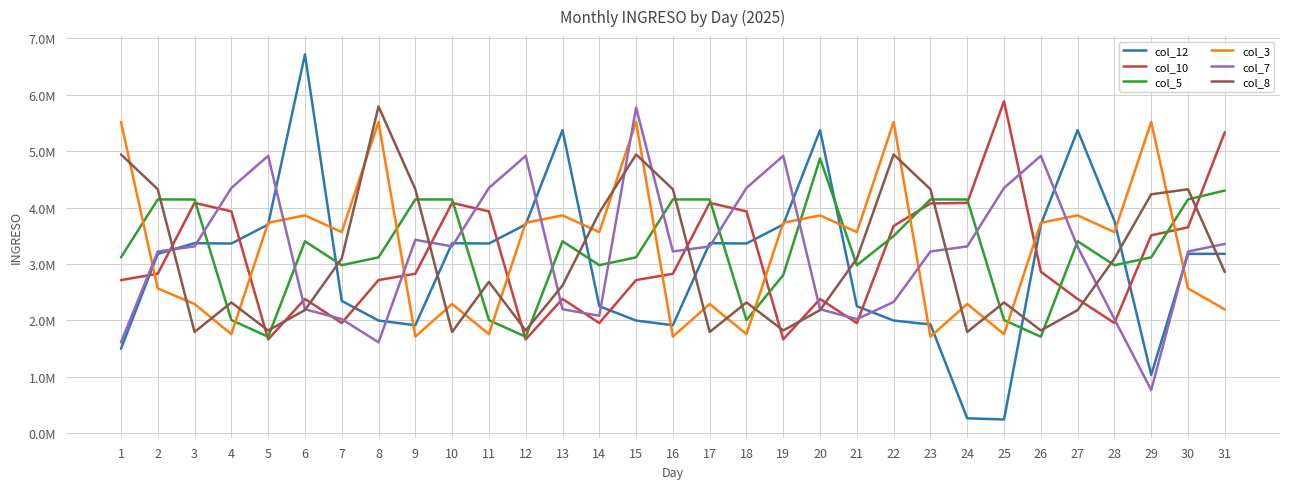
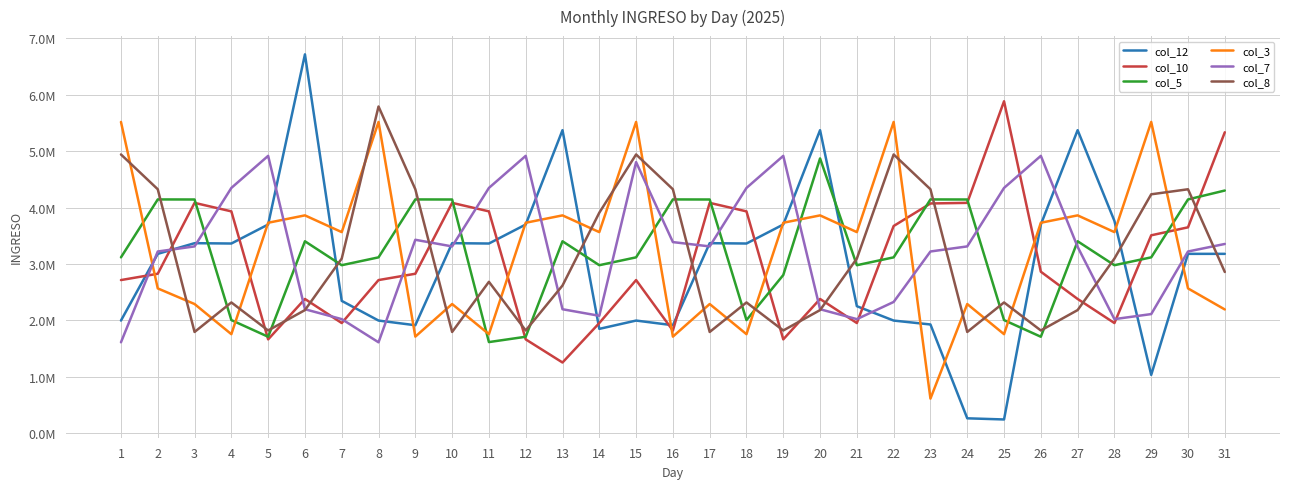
  {
    "col_12": {
-     "1": 1500000,
+     "1": 2000000,
      "3": 3400000,
      "4": 3400000,
      "6": 6700000,
      "7": 2300000,
      "8": 2000000,
      "9": 1900000,
      "10": 3400000,
      "11": 3400000,
      "13": 5400000,
-     "14": 2300000,
+     "14": 1800000,
      "15": 2000000,
      "16": 1900000,
      "17": 3400000,
      "18": 3400000,
      "20": 5400000,
      "21": 2300000,
      "22": 2000000,
      "23": 1900000,
      "24": 300000,
      "25": 200000,
      "27": 5400000,
      "28": 3800000,
      "29": 1000000,
      "31": 3200000
    },
    "col_10": {
      "1": 2700000,
      "2": 2800000,
      "3": 4100000,
      "4": 3900000,
      "5": 1700000,
      "6": 2400000,
      "7": 2000000,
      "8": 2700000,
      "9": 2800000,
      "10": 4100000,
      "11": 3900000,
      "12": 1700000,
-     "13": 2400000,
+     "13": 1300000,
      "14": 2000000,
      "15": 2700000,
-     "16": 2800000,
+     "16": 1800000,
      "17": 4100000,
      "18": 3900000,
      "19": 1700000,
      "20": 2400000,
      "21": 2000000,
      "22": 3700000,
      "23": 4100000,
      "24": 4100000,
      "25": 5900000,
      "26": 2900000,
      "27": 2400000,
      "28": 2000000,
      "29": 3500000,
      "30": 3600000,
      "31": 5300000
    },
    "col_5": {
      "1": 3100000,
      "2": 4100000,
      "3": 4100000,
      "4": 2000000,
      "5": 1700000,
      "6": 3400000,
      "7": 3000000,
      "8": 3100000,
      "9": 4100000,
      "10": 4100000,
-     "11": 2000000,
+     "11": 1600000,
      "12": 1700000,
      "13": 3400000,
      "14": 3000000,
      "15": 3100000,
      "16": 4100000,
      "17": 4100000,
      "18": 2000000,
      "19": 2800000,
      "20": 4900000,
      "21": 3000000,
-     "22": 3500000,
+     "22": 3100000,
      "23": 4100000,
      "24": 4100000,
      "25": 2000000,
      "26": 1700000,
      "27": 3400000,
      "28": 3000000,
      "29": 3100000,
      "30": 4100000,
      "31": 4300000
    },
    "col_3": {
      "1": 5500000,
      "2": 2600000,
      "3": 2300000,
      "4": 1800000,
      "6": 3900000,
      "7": 3600000,
      "8": 5500000,
      "9": 1700000,
      "10": 2300000,
      "11": 1800000,
      "13": 3900000,
      "14": 3600000,
      "15": 5500000,
      "16": 1700000,
      "17": 2300000,
      "18": 1800000,
      "20": 3900000,
      "21": 3600000,
      "22": 5500000,
-     "23": 1700000,
+     "23": 600000,
      "24": 2300000,
      "25": 1800000,
      "27": 3900000,
      "28": 3600000,
      "29": 5500000,
      "30": 2600000,
      "31": 2200000
    },
    "col_7": {
      "1": 1600000,
      "3": 3300000,
      "4": 4300000,
      "5": 4900000,
      "7": 2000000,
      "8": 1600000,
      "9": 3400000,
      "10": 3300000,
      "11": 4300000,
      "12": 4900000,
      "13": 2200000,
      "14": 2100000,
-     "15": 5800000,
-     "16": 3200000,
+     "15": 4800000,
+     "16": 3400000,
      "17": 3300000,
      "18": 4300000,
      "19": 4900000,
      "21": 2000000,
      "22": 2300000,
      "23": 3200000,
      "24": 3300000,
      "25": 4300000,
      "26": 4900000,
      "27": 3300000,
      "28": 2000000,
-     "29": 800000,
+     "29": 2100000,
      "31": 3400000
    },
    "col_8": {
      "1": 4900000,
      "2": 4300000,
      "3": 1800000,
      "4": 2300000,
      "5": 1800000,
      "7": 3100000,
      "8": 5800000,
      "9": 4300000,
      "10": 1800000,
      "11": 2700000,
      "12": 1800000,
      "13": 2600000,
      "14": 3900000,
      "15": 4900000,
      "16": 4300000,
      "17": 1800000,
      "18": 2300000,
      "19": 1800000,
      "21": 3100000,
      "22": 4900000,
      "23": 4300000,
      "24": 1800000,
      "25": 2300000,
      "26": 1800000,
      "27": 2200000,
      "28": 3100000,
      "29": 4200000,
      "30": 4300000,
      "31": 2900000
    }
  }
